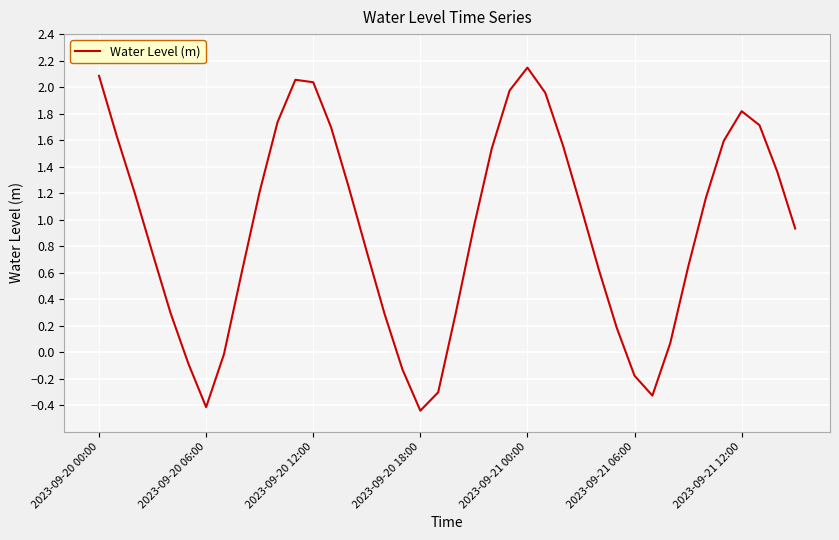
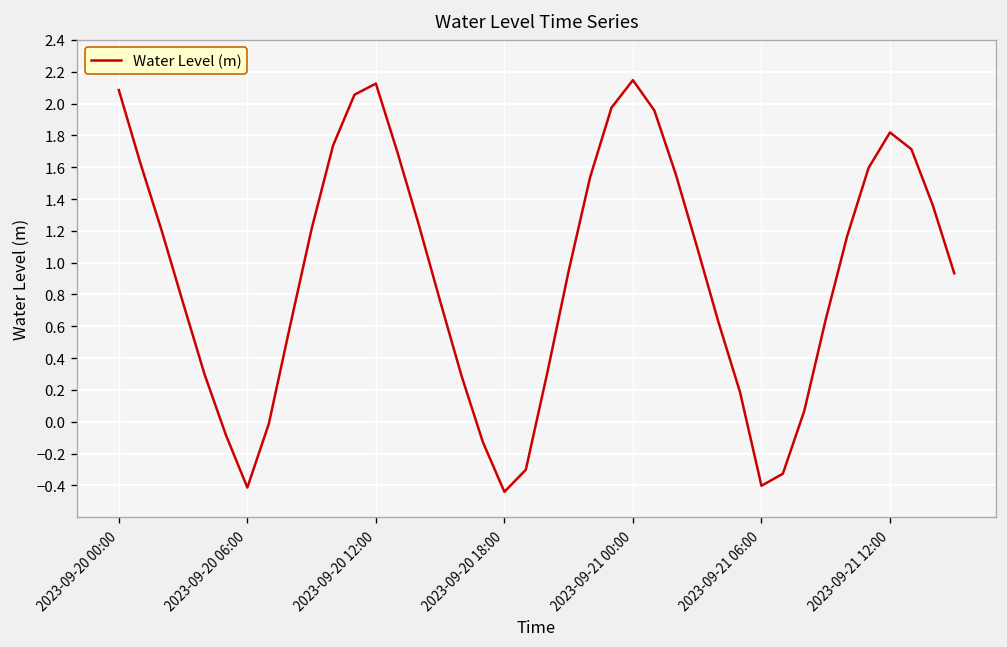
  {
    "2023-09-20 00:00": 2.08,
    "2023-09-20 06:00": -0.41,
-   "2023-09-20 12:00": 2.04,
+   "2023-09-20 12:00": 2.13,
    "2023-09-20 18:00": -0.44,
    "2023-09-21 00:00": 2.15,
-   "2023-09-21 06:00": -0.18,
+   "2023-09-21 06:00": -0.40,
    "2023-09-21 12:00": 1.82
  }
